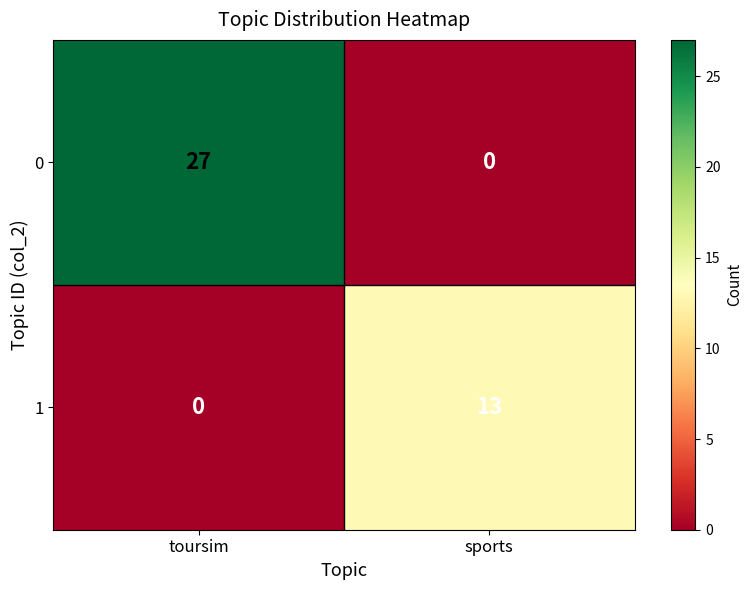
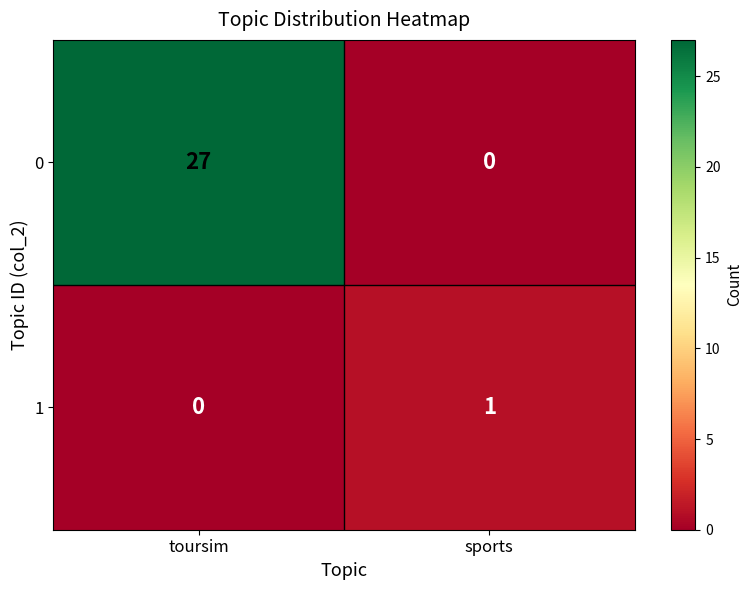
  {
    "0": {
      "toursim": 27,
      "sports": 0
    },
    "1": {
      "toursim": 0,
-     "sports": 13
+     "sports": 1
    }
  }
